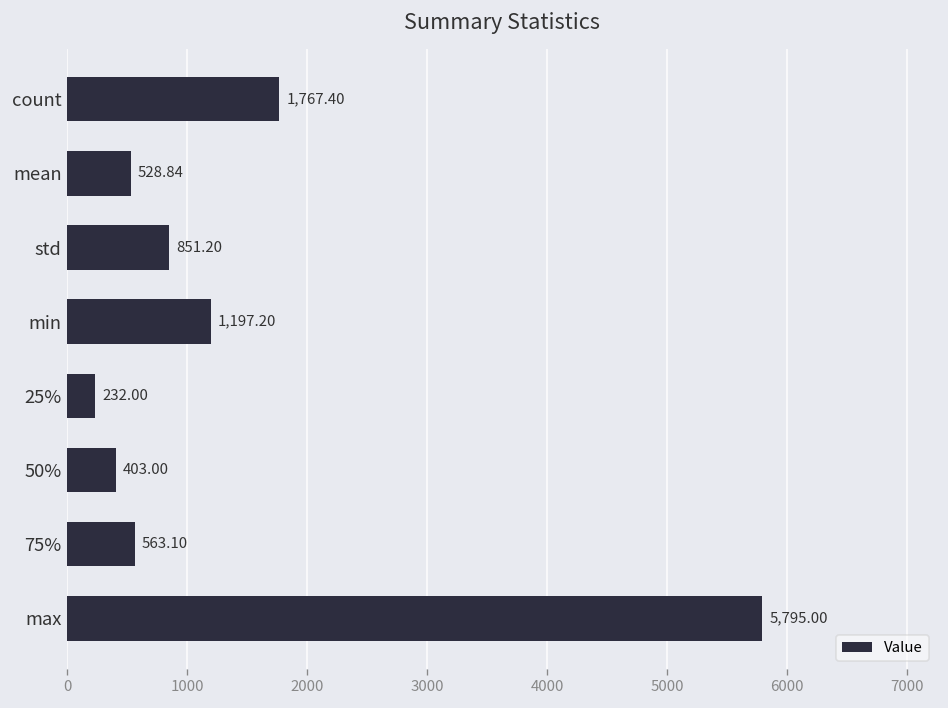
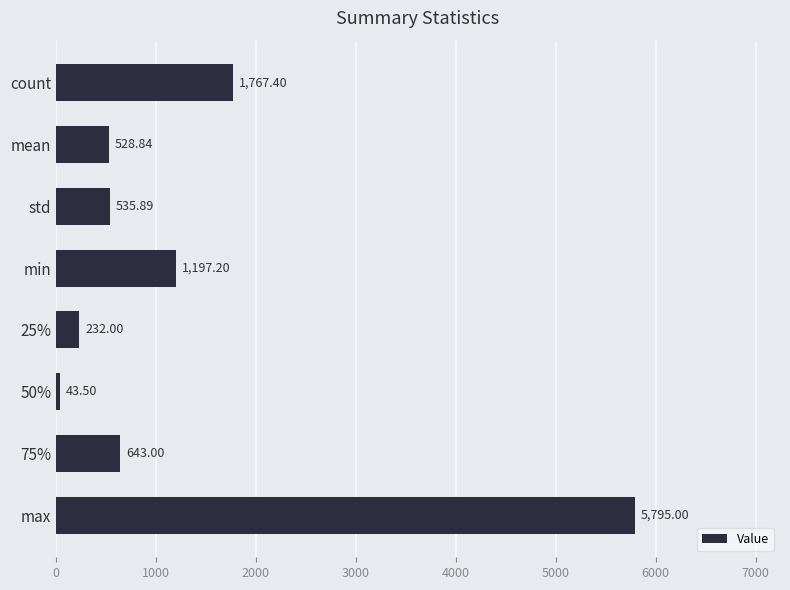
  {
    "count": "1,767.40",
    "mean": "528.84",
-   "std": "851.20",
+   "std": "535.89",
    "min": "1,197.20",
    "25%": "232.00",
-   "50%": "403.00",
-   "75%": "563.10",
+   "50%": "43.50",
+   "75%": "643.00",
    "max": "5,795.00"
  }
